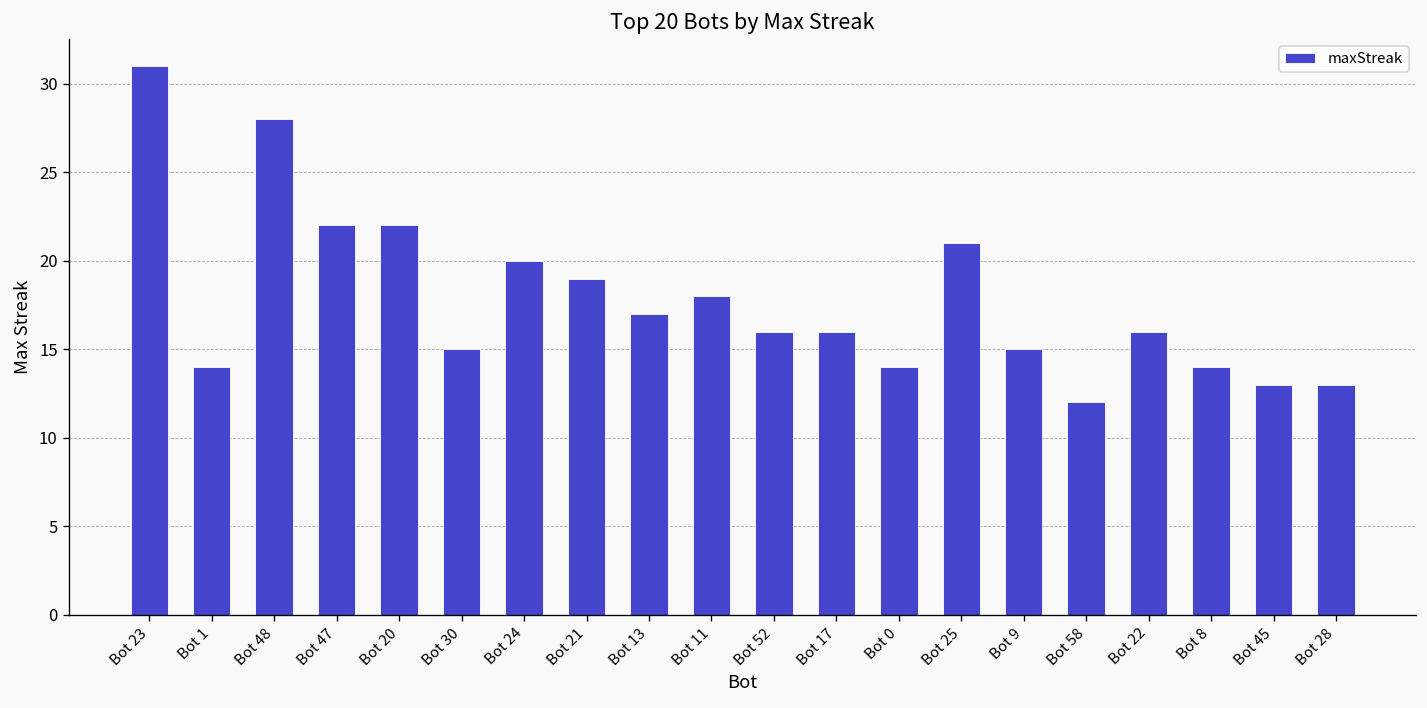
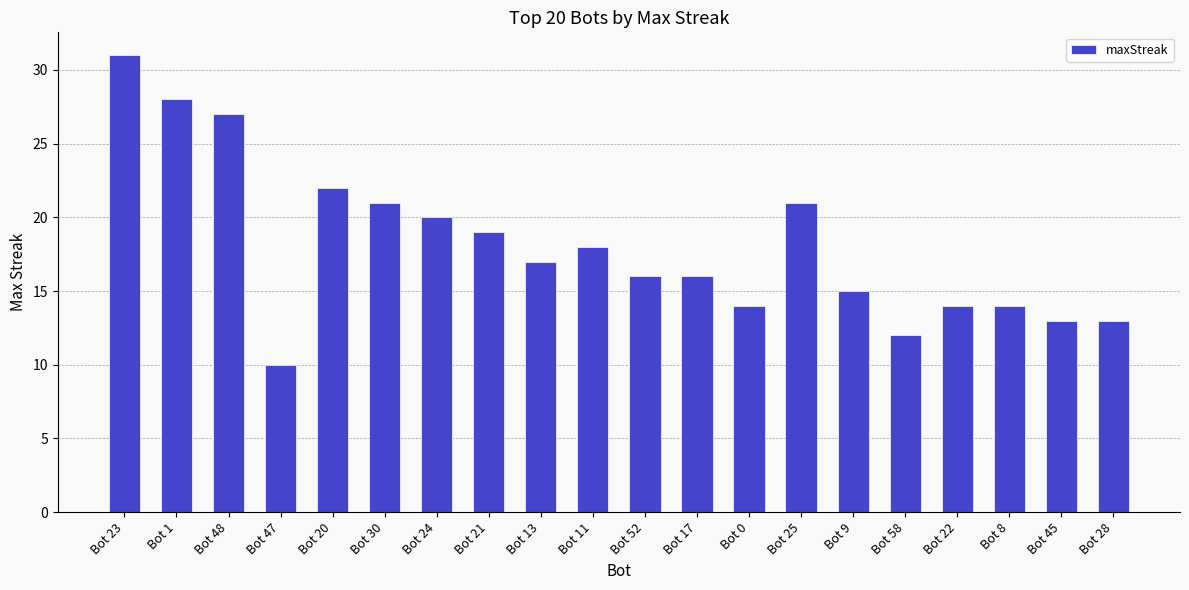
  {
    "Bot 23": 31,
-   "Bot 1": 14,
-   "Bot 48": 28,
-   "Bot 47": 22,
+   "Bot 1": 28,
+   "Bot 48": 27,
+   "Bot 47": 10,
    "Bot 20": 22,
-   "Bot 30": 15,
+   "Bot 30": 21,
    "Bot 24": 20,
    "Bot 21": 19,
    "Bot 13": 17,
    "Bot 11": 18,
    "Bot 52": 16,
    "Bot 17": 16,
    "Bot 0": 14,
    "Bot 25": 21,
    "Bot 9": 15,
    "Bot 58": 12,
-   "Bot 22": 16,
+   "Bot 22": 14,
    "Bot 8": 14,
    "Bot 45": 13,
    "Bot 28": 13
  }
